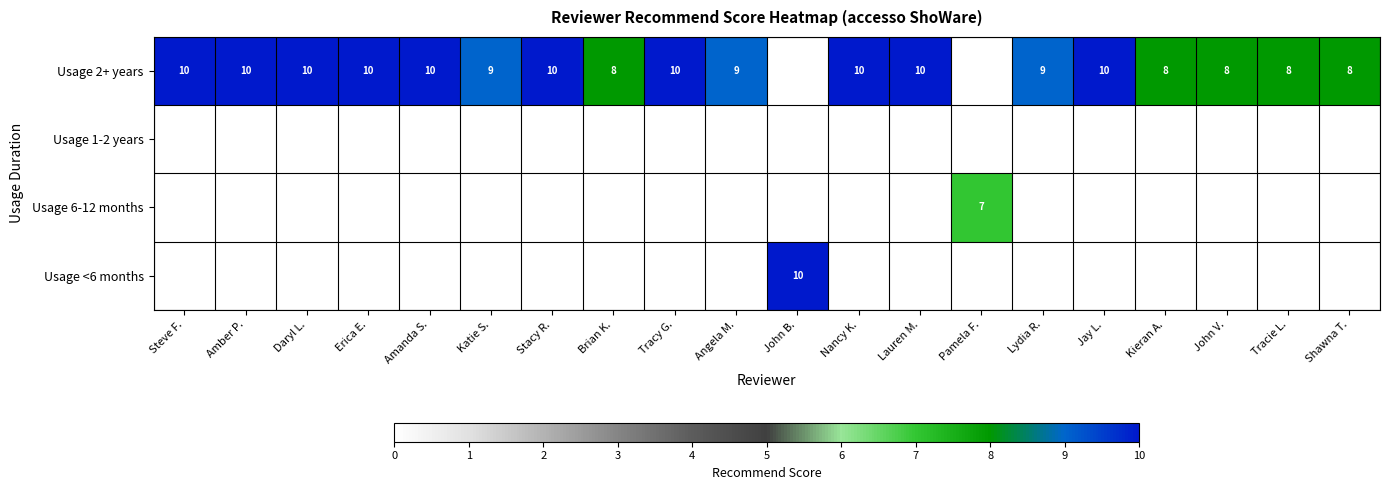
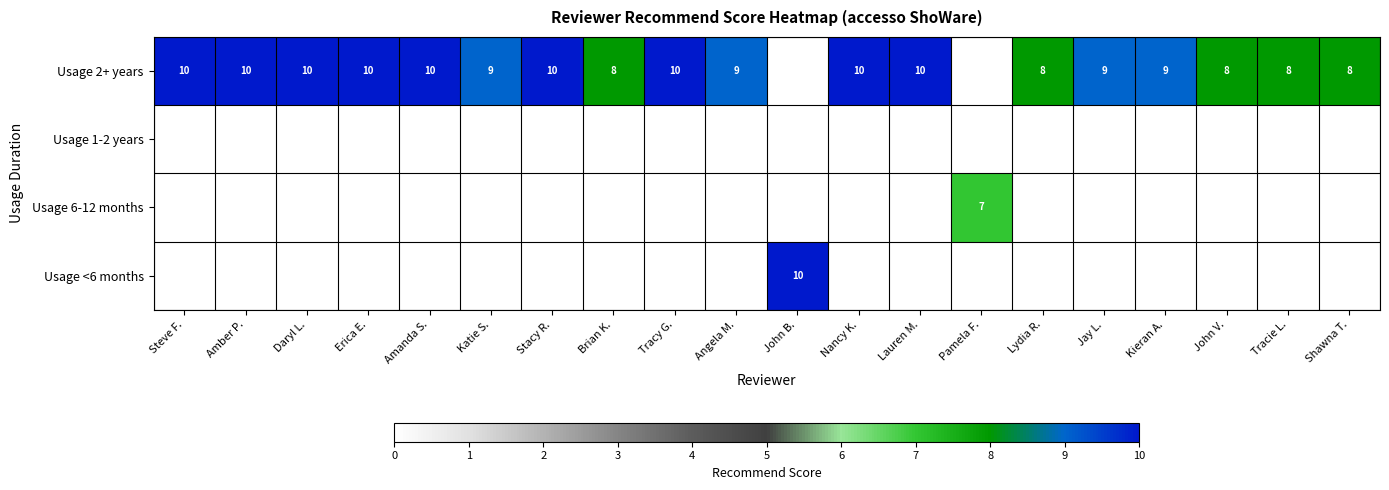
  {
    "Usage 2+ years": {
      "Steve F.": 10,
      "Amber P.": 10,
      "Daryl L.": 10,
      "Erica E.": 10,
      "Amanda S.": 10,
      "Katie S.": 9,
      "Stacy R.": 10,
      "Brian K.": 8,
      "Tracy G.": 10,
      "Angela M.": 9,
      "Nancy K.": 10,
      "Lauren M.": 10,
-     "Lydia R.": 9,
-     "Jay L.": 10,
-     "Kieran A.": 8,
+     "Lydia R.": 8,
+     "Jay L.": 9,
+     "Kieran A.": 9,
      "John V.": 8,
      "Tracie L.": 8,
      "Shawna T.": 8
    },
    "Usage 6-12 months": {
      "Pamela F.": 7
    },
    "Usage <6 months": {
      "John B.": 10
    }
  }
